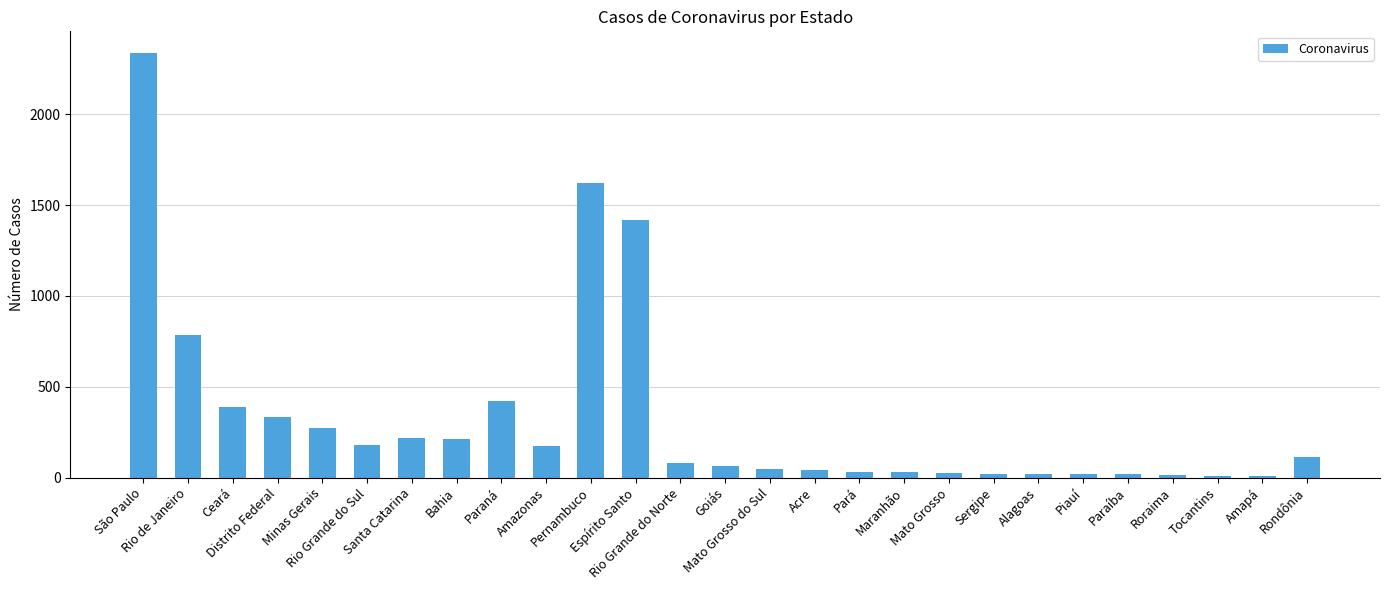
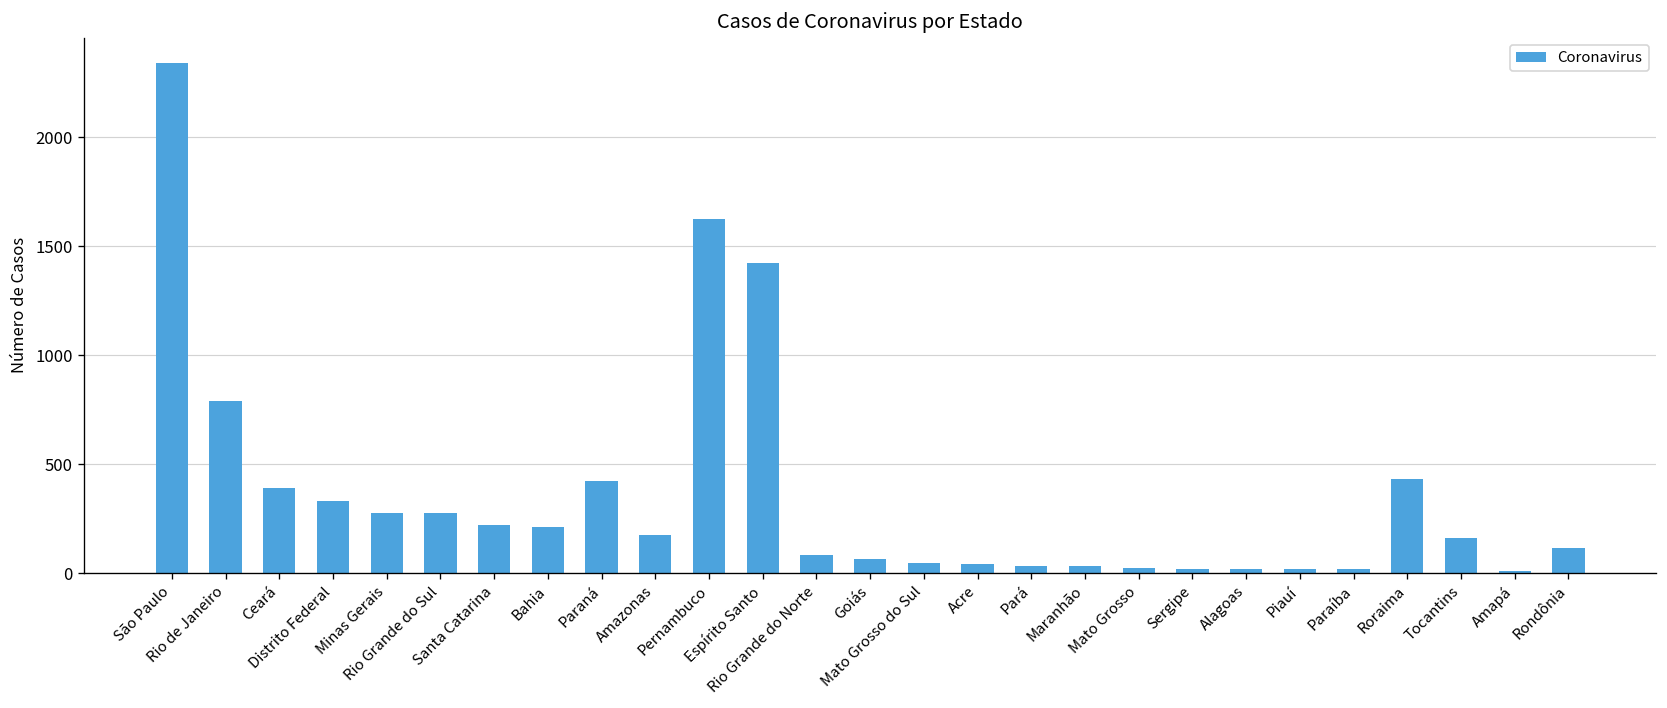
  {
    "São Paulo": 2340,
    "Rio de Janeiro": 790,
    "Ceará": 390,
    "Distrito Federal": 330,
    "Minas Gerais": 280,
-   "Rio Grande do Sul": 180,
+   "Rio Grande do Sul": 270,
    "Santa Catarina": 220,
    "Bahia": 210,
    "Paraná": 420,
    "Amazonas": 180,
    "Pernambuco": 1620,
    "Espírito Santo": 1420,
    "Rio Grande do Norte": 80,
    "Goiás": 70,
    "Mato Grosso do Sul": 50,
    "Acre": 40,
    "Pará": 30,
    "Maranhão": 30,
    "Mato Grosso": 30,
    "Sergipe": 20,
    "Alagoas": 20,
    "Piauí": 20,
    "Paraíba": 20,
-   "Roraima": 20,
-   "Tocantins": 10,
+   "Roraima": 430,
+   "Tocantins": 160,
    "Rondônia": 120
  }
